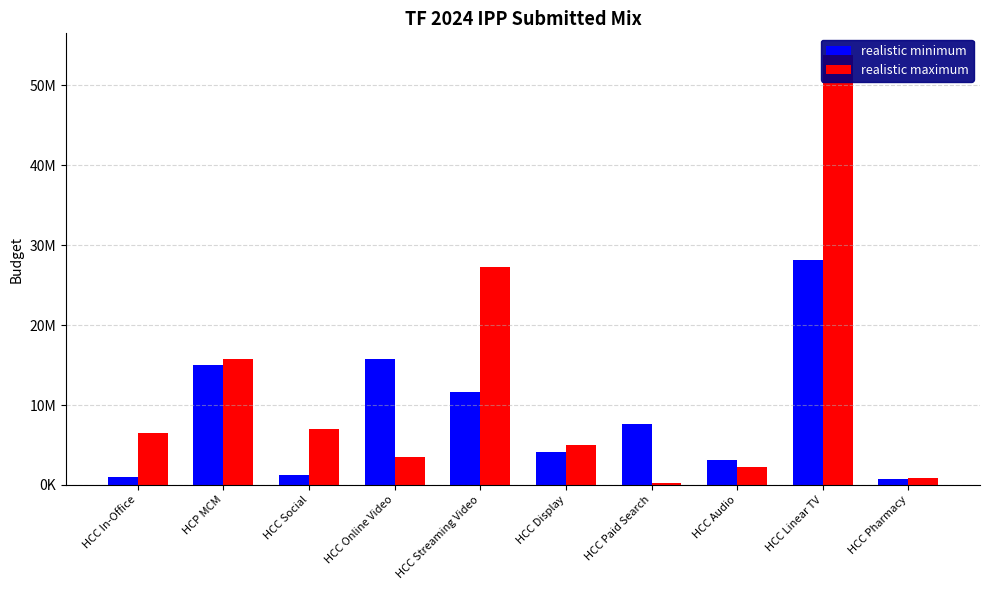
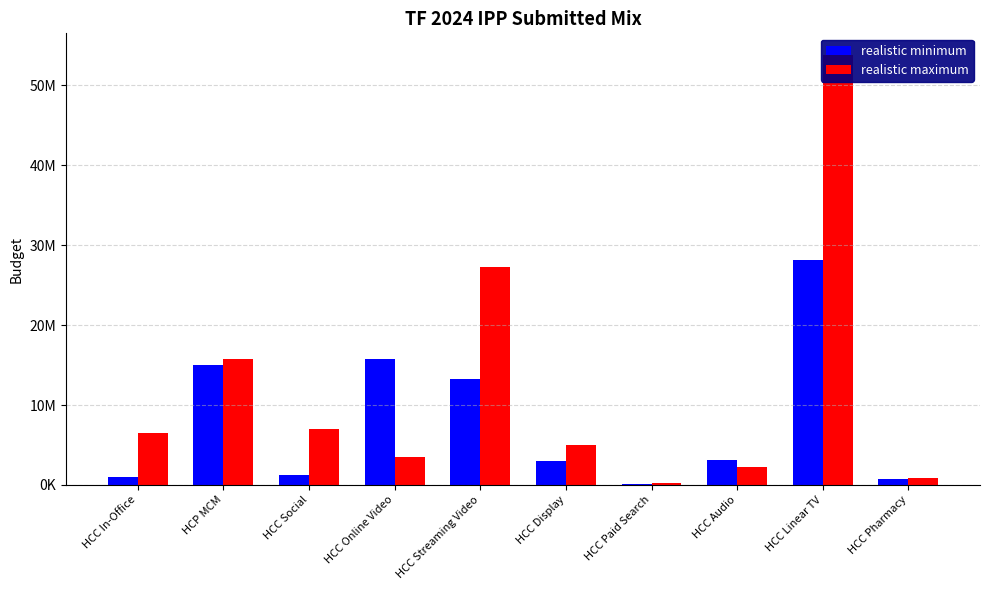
  {
    "realistic minimum": {
      "HCC In-Office": 1000000,
      "HCP MCM": 15000000,
      "HCC Social": 1000000,
      "HCC Online Video": 16000000,
-     "HCC Streaming Video": 12000000,
-     "HCC Display": 4000000,
-     "HCC Paid Search": 8000000,
+     "HCC Streaming Video": 13000000,
+     "HCC Display": 3000000,
+     "HCC Paid Search": 0,
      "HCC Audio": 3000000,
      "HCC Linear TV": 28000000,
      "HCC Pharmacy": 1000000
    },
    "realistic maximum": {
      "HCC In-Office": 7000000,
      "HCP MCM": 16000000,
      "HCC Social": 7000000,
      "HCC Online Video": 4000000,
      "HCC Streaming Video": 27000000,
      "HCC Display": 5000000,
      "HCC Audio": 2000000,
      "HCC Pharmacy": 1000000
    }
  }
